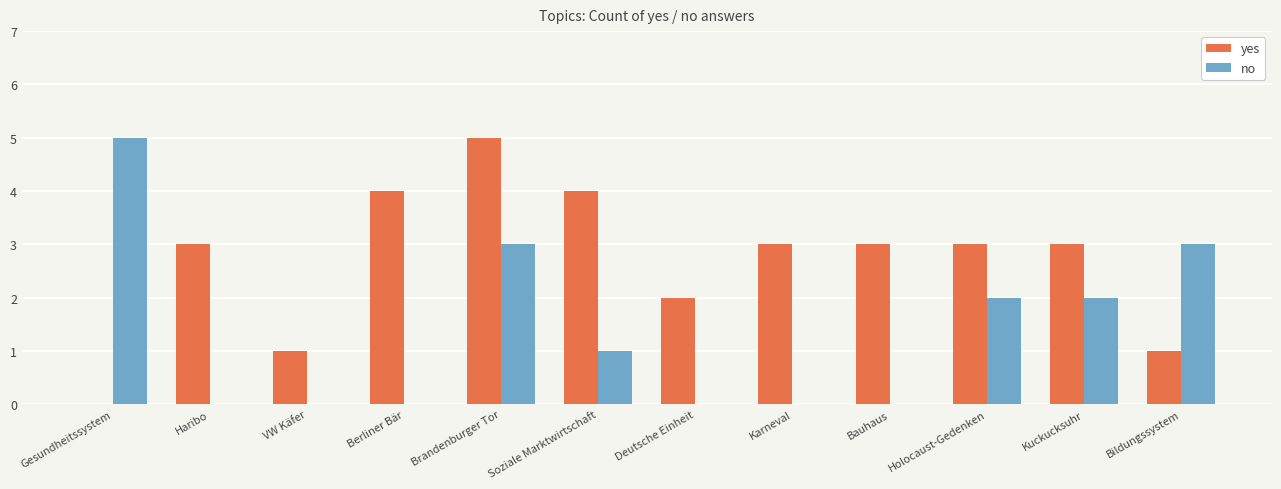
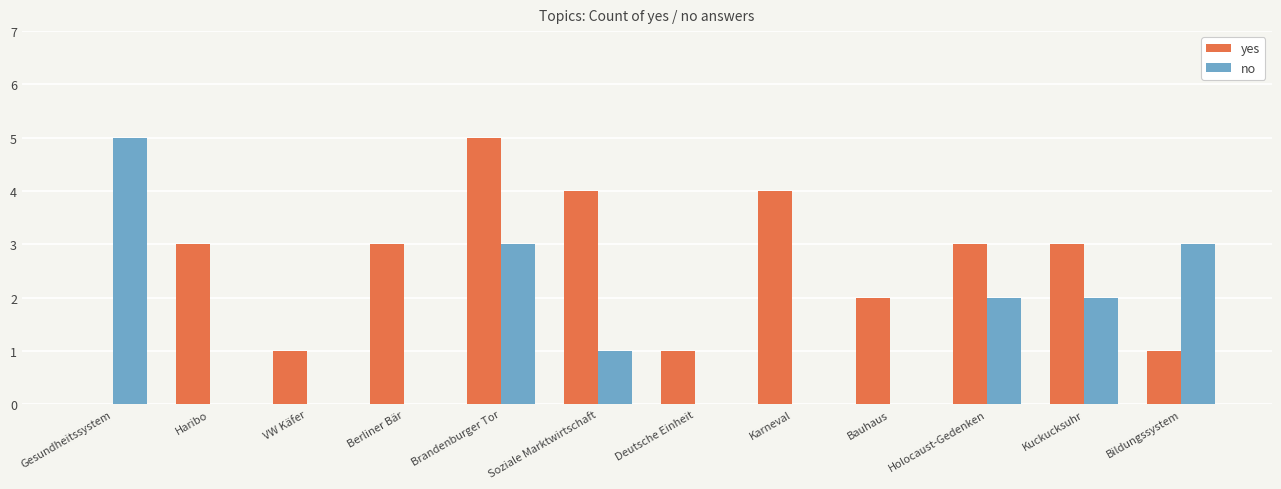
  {
    "yes": {
      "Gesundheitssystem": 0,
      "Haribo": 3,
      "VW Käfer": 1,
-     "Berliner Bär": 4,
+     "Berliner Bär": 3,
      "Brandenburger Tor": 5,
      "Soziale Marktwirtschaft": 4,
-     "Deutsche Einheit": 2,
-     "Karneval": 3,
-     "Bauhaus": 3,
+     "Deutsche Einheit": 1,
+     "Karneval": 4,
+     "Bauhaus": 2,
      "Holocaust-Gedenken": 3,
      "Kuckucksuhr": 3,
      "Bildungssystem": 1
    },
    "no": {
      "Gesundheitssystem": 5,
      "Haribo": 0,
      "VW Käfer": 0,
      "Berliner Bär": 0,
      "Brandenburger Tor": 3,
      "Soziale Marktwirtschaft": 1,
      "Deutsche Einheit": 0,
      "Karneval": 0,
      "Bauhaus": 0,
      "Holocaust-Gedenken": 2,
      "Kuckucksuhr": 2,
      "Bildungssystem": 3
    }
  }
